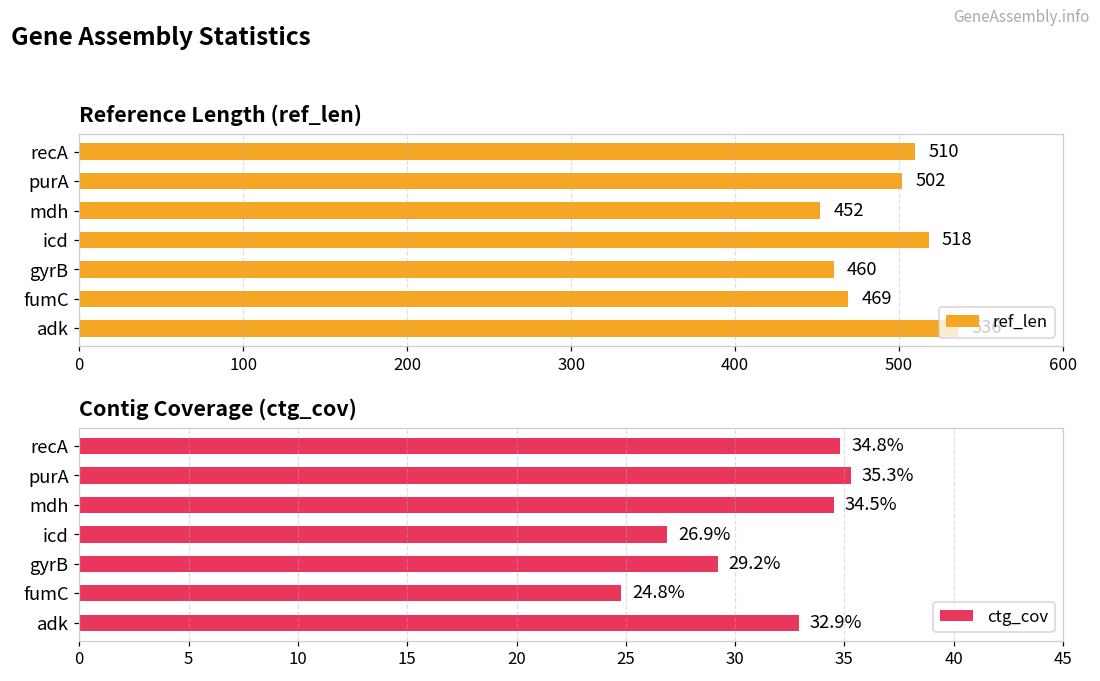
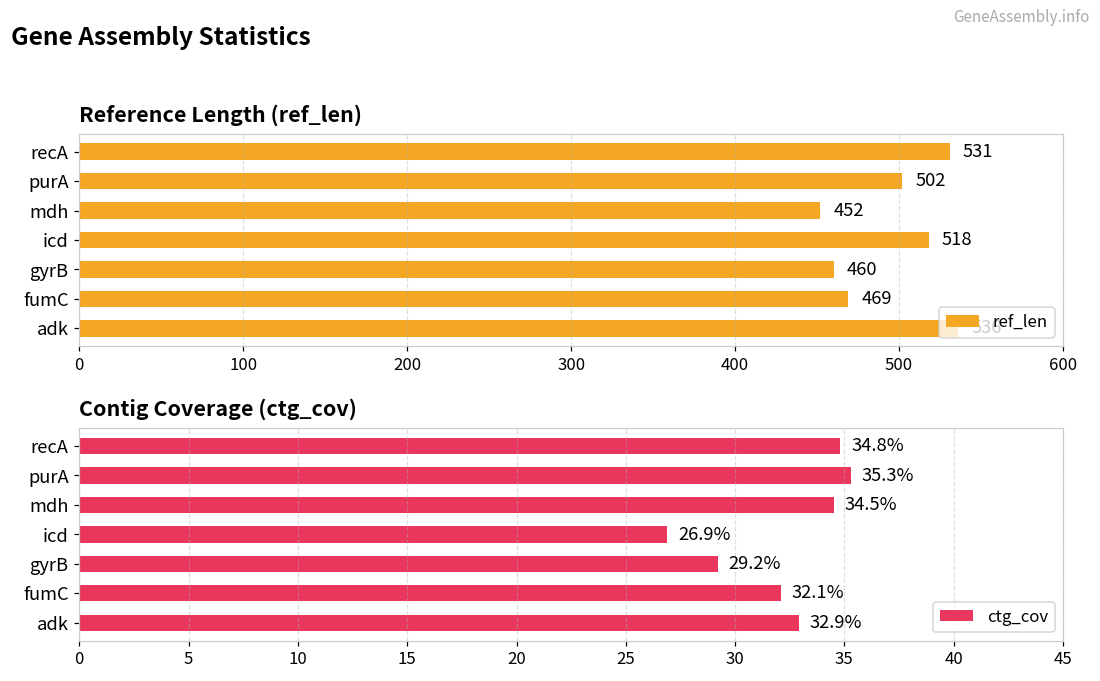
  {
    "Reference Length (ref_len)": {
-     "recA": "510",
+     "recA": "531",
      "purA": "502",
      "mdh": "452",
      "icd": "518",
      "gyrB": "460",
      "fumC": "469"
    },
    "Contig Coverage (ctg_cov)": {
      "recA": "34.8%",
      "purA": "35.3%",
      "mdh": "34.5%",
      "icd": "26.9%",
      "gyrB": "29.2%",
-     "fumC": "24.8%",
+     "fumC": "32.1%",
      "adk": "32.9%"
    }
  }
